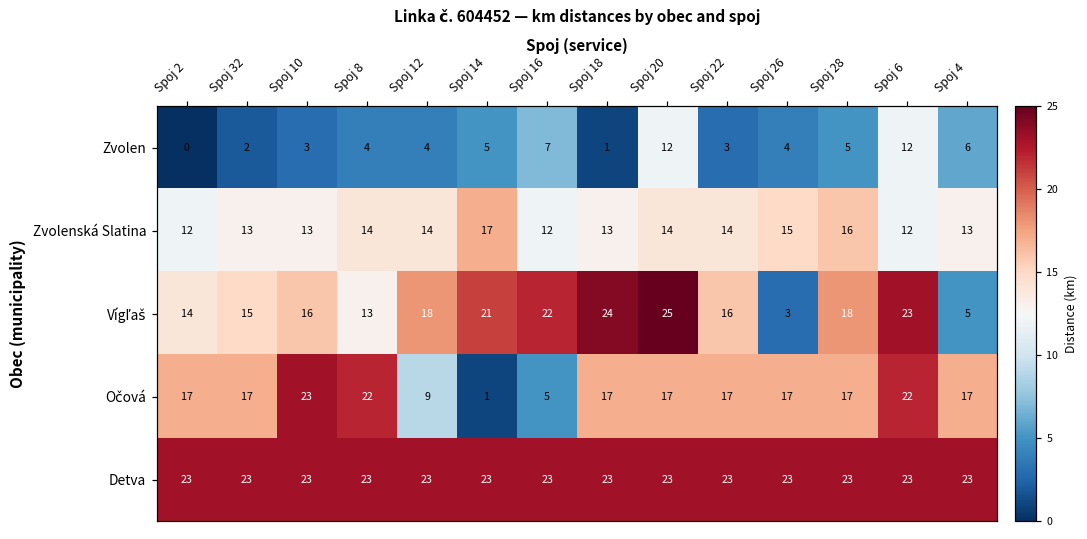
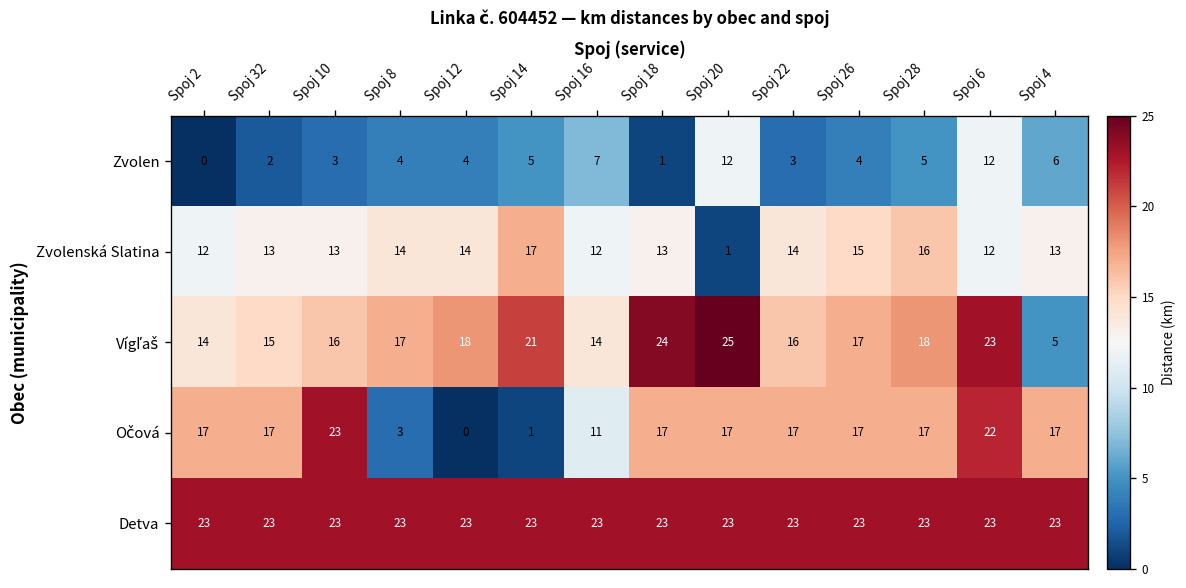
  {
    "Zvolen": {
      "Spoj 2": 0,
      "Spoj 32": 2,
      "Spoj 10": 3,
      "Spoj 8": 4,
      "Spoj 12": 4,
      "Spoj 14": 5,
      "Spoj 16": 7,
      "Spoj 18": 1,
      "Spoj 20": 12,
      "Spoj 22": 3,
      "Spoj 26": 4,
      "Spoj 28": 5,
      "Spoj 6": 12,
      "Spoj 4": 6
    },
    "Zvolenská Slatina": {
      "Spoj 2": 12,
      "Spoj 32": 13,
      "Spoj 10": 13,
      "Spoj 8": 14,
      "Spoj 12": 14,
      "Spoj 14": 17,
      "Spoj 16": 12,
      "Spoj 18": 13,
-     "Spoj 20": 14,
+     "Spoj 20": 1,
      "Spoj 22": 14,
      "Spoj 26": 15,
      "Spoj 28": 16,
      "Spoj 6": 12,
      "Spoj 4": 13
    },
    "Vígľaš": {
      "Spoj 2": 14,
      "Spoj 32": 15,
      "Spoj 10": 16,
-     "Spoj 8": 13,
+     "Spoj 8": 17,
      "Spoj 12": 18,
      "Spoj 14": 21,
-     "Spoj 16": 22,
+     "Spoj 16": 14,
      "Spoj 18": 24,
      "Spoj 20": 25,
      "Spoj 22": 16,
-     "Spoj 26": 3,
+     "Spoj 26": 17,
      "Spoj 28": 18,
      "Spoj 6": 23,
      "Spoj 4": 5
    },
    "Očová": {
      "Spoj 2": 17,
      "Spoj 32": 17,
      "Spoj 10": 23,
-     "Spoj 8": 22,
-     "Spoj 12": 9,
+     "Spoj 8": 3,
+     "Spoj 12": 0,
      "Spoj 14": 1,
-     "Spoj 16": 5,
+     "Spoj 16": 11,
      "Spoj 18": 17,
      "Spoj 20": 17,
      "Spoj 22": 17,
      "Spoj 26": 17,
      "Spoj 28": 17,
      "Spoj 6": 22,
      "Spoj 4": 17
    },
    "Detva": {
      "Spoj 2": 23,
      "Spoj 32": 23,
      "Spoj 10": 23,
      "Spoj 8": 23,
      "Spoj 12": 23,
      "Spoj 14": 23,
      "Spoj 16": 23,
      "Spoj 18": 23,
      "Spoj 20": 23,
      "Spoj 22": 23,
      "Spoj 26": 23,
      "Spoj 28": 23,
      "Spoj 6": 23,
      "Spoj 4": 23
    }
  }
